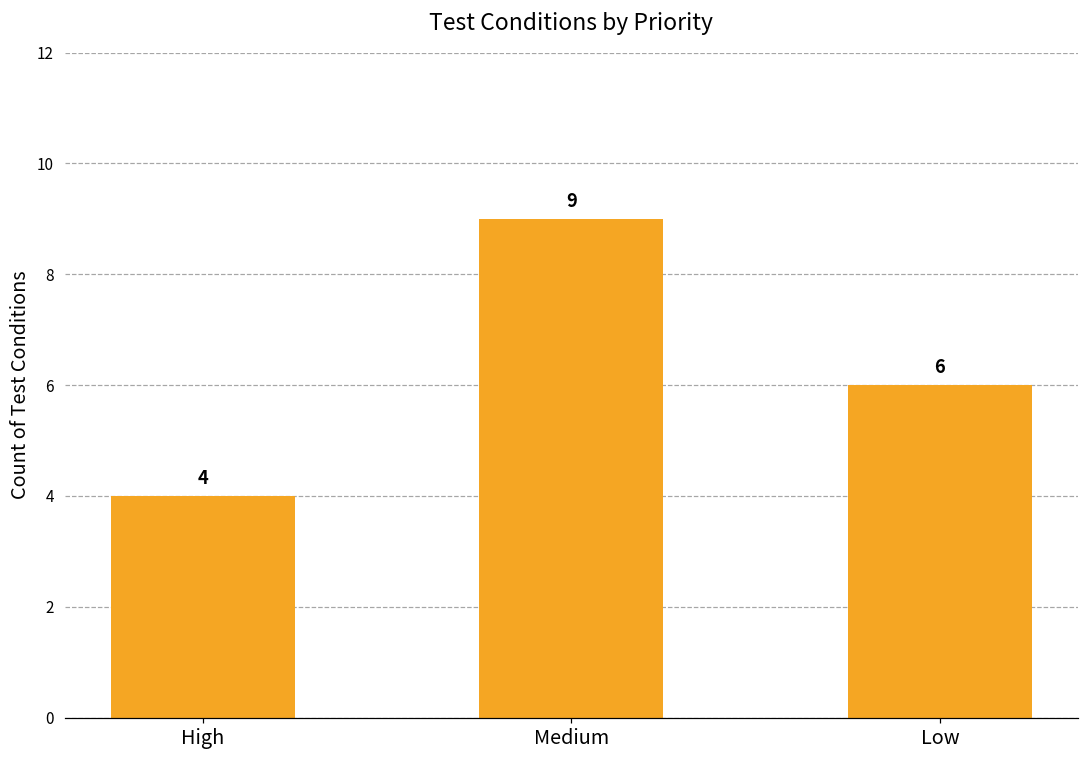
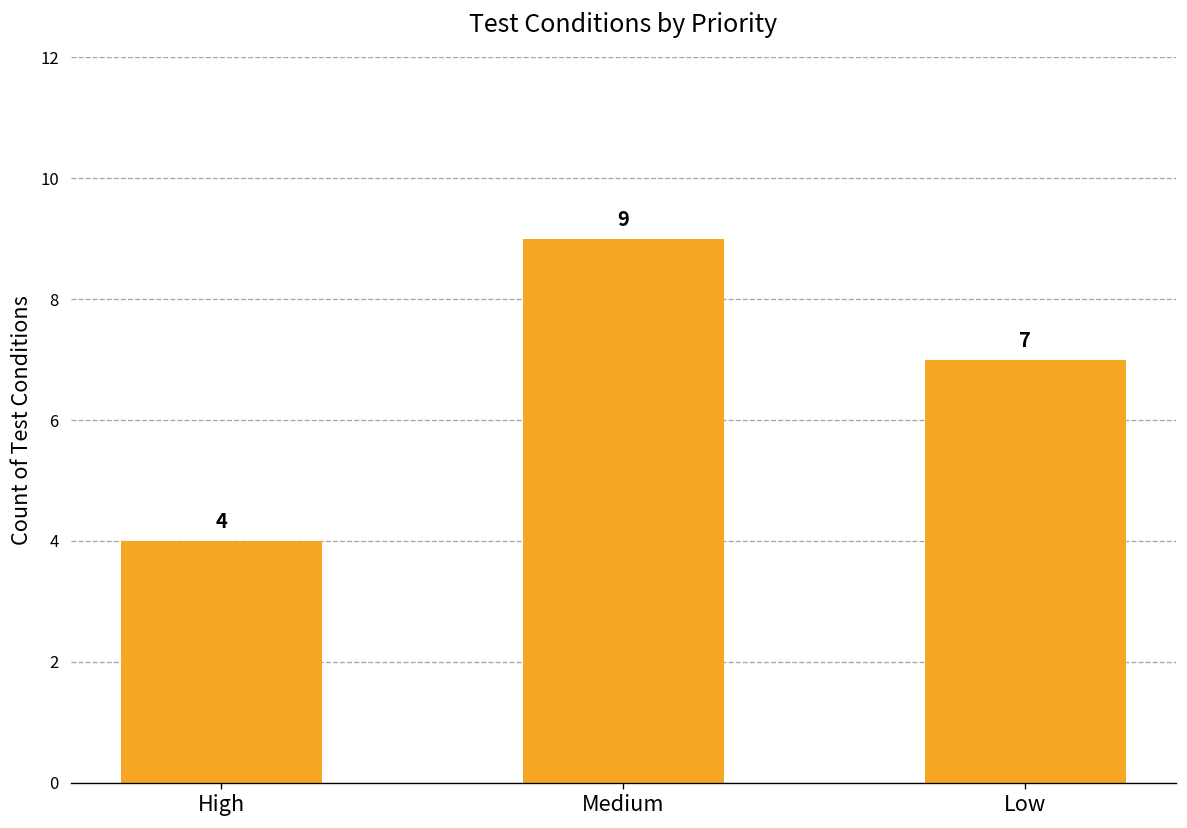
  {
    "High": 4,
    "Medium": 9,
-   "Low": 6
+   "Low": 7
  }
